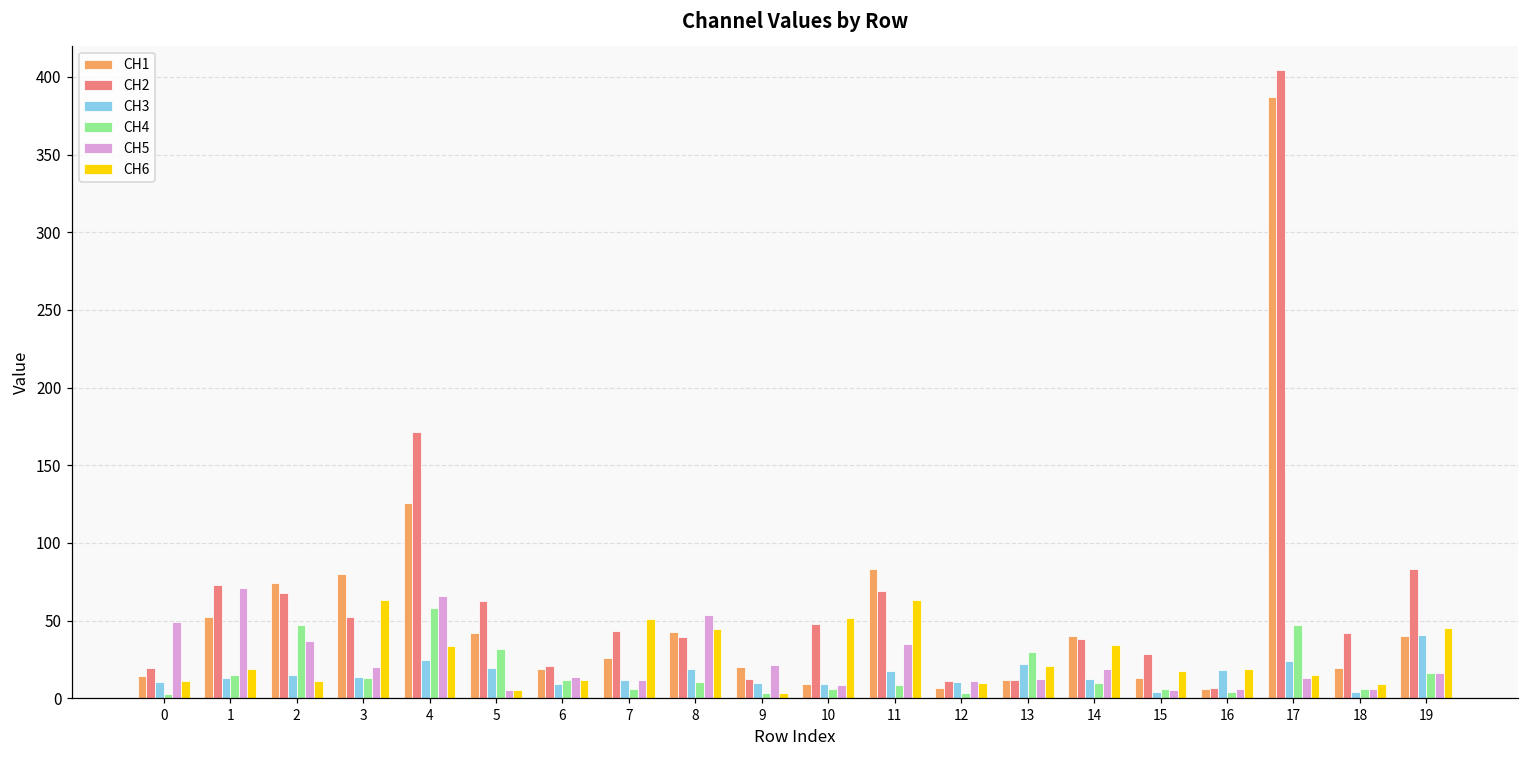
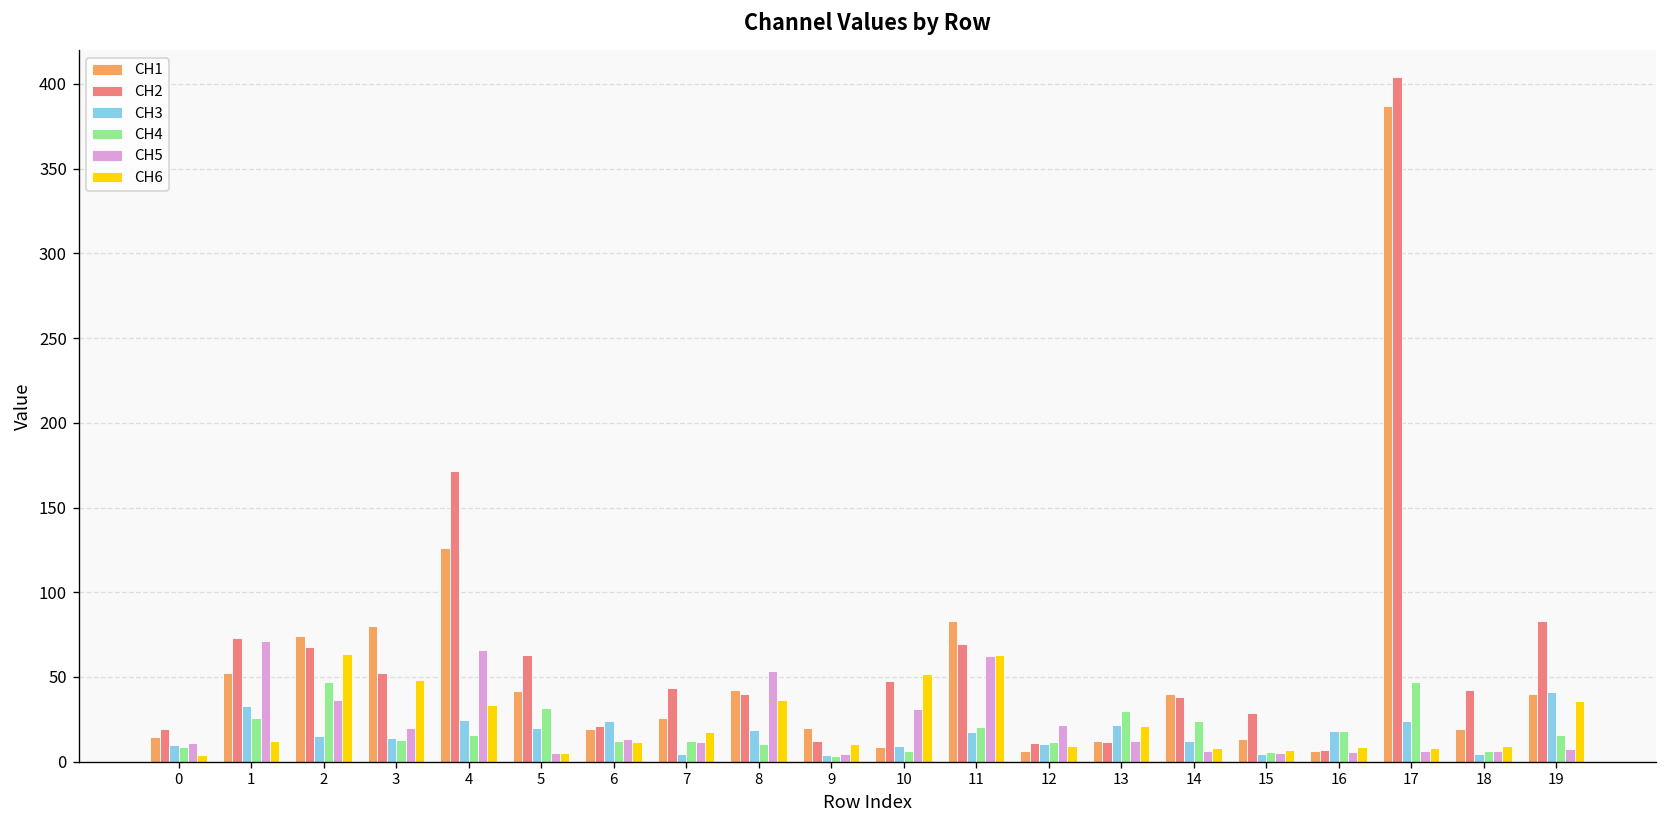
  {
    "CH3": {
      "0": 10,
-     "1": 13,
+     "1": 33,
      "2": 15,
      "3": 14,
      "4": 25,
      "5": 20,
-     "6": 9,
-     "7": 12,
+     "6": 24,
+     "7": 5,
      "8": 19,
-     "9": 10,
+     "9": 4,
      "10": 9,
      "11": 18,
      "12": 11,
      "13": 22,
      "14": 12,
      "15": 4,
      "16": 18,
      "17": 24,
      "18": 4,
      "19": 41
    },
    "CH4": {
-     "0": 3,
-     "1": 15,
+     "0": 9,
+     "1": 26,
      "2": 47,
      "3": 13,
-     "4": 58,
+     "4": 16,
      "5": 32,
      "6": 12,
-     "7": 6,
+     "7": 12,
      "8": 10,
      "9": 4,
      "10": 6,
-     "11": 8,
-     "12": 3,
+     "11": 21,
+     "12": 12,
      "13": 30,
-     "14": 10,
+     "14": 24,
      "15": 6,
-     "16": 4,
+     "16": 18,
      "17": 47,
      "18": 6,
      "19": 16
    },
    "CH5": {
-     "0": 49,
+     "0": 11,
      "1": 71,
      "2": 37,
      "3": 20,
      "4": 66,
      "5": 5,
      "6": 14,
      "7": 12,
      "8": 53,
-     "9": 21,
-     "10": 8,
-     "11": 35,
-     "12": 11,
+     "9": 4,
+     "10": 31,
+     "11": 63,
+     "12": 22,
      "13": 12,
-     "14": 19,
+     "14": 6,
      "15": 5,
      "16": 6,
-     "17": 13,
+     "17": 6,
      "18": 6,
-     "19": 16
+     "19": 8
    },
    "CH6": {
-     "0": 11,
-     "1": 19,
-     "2": 11,
-     "3": 63,
+     "0": 4,
+     "1": 12,
+     "2": 64,
+     "3": 48,
      "4": 33,
      "5": 5,
      "6": 12,
-     "7": 51,
-     "8": 45,
-     "9": 4,
+     "7": 17,
+     "8": 37,
+     "9": 11,
      "10": 52,
      "11": 63,
      "12": 9,
      "13": 21,
-     "14": 34,
-     "15": 18,
-     "16": 19,
-     "17": 15,
+     "14": 8,
+     "15": 7,
+     "16": 8,
+     "17": 8,
      "18": 9,
-     "19": 45
+     "19": 36
    }
  }
